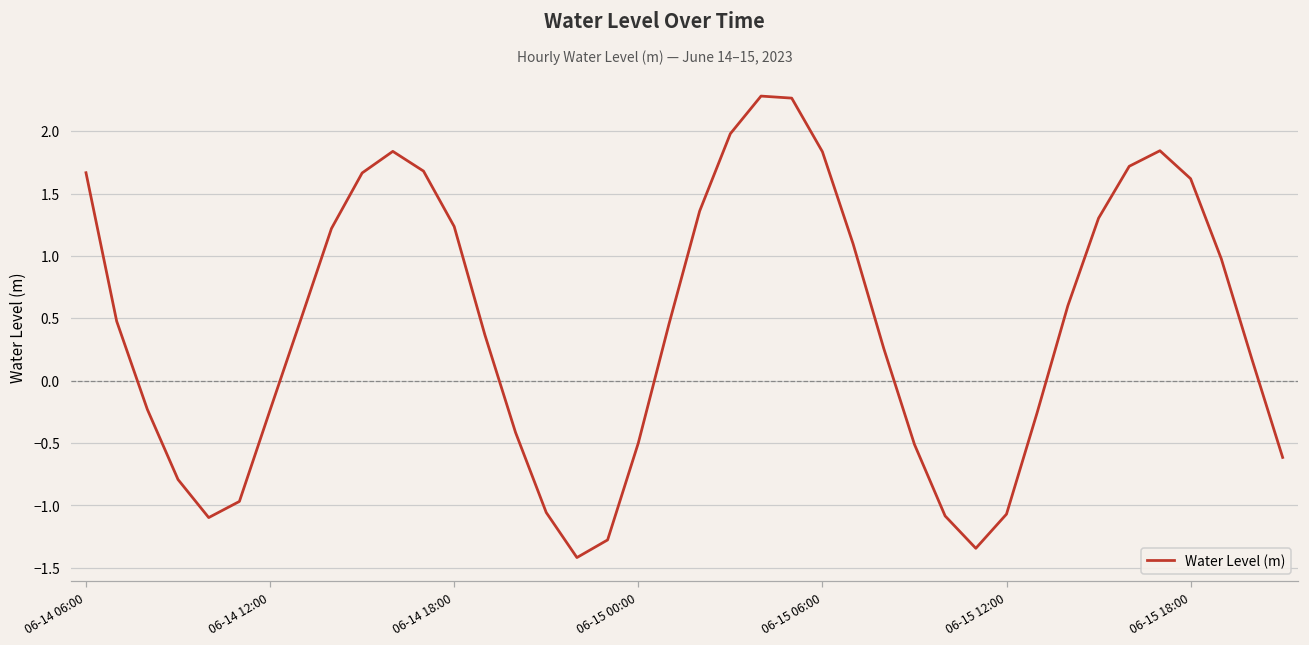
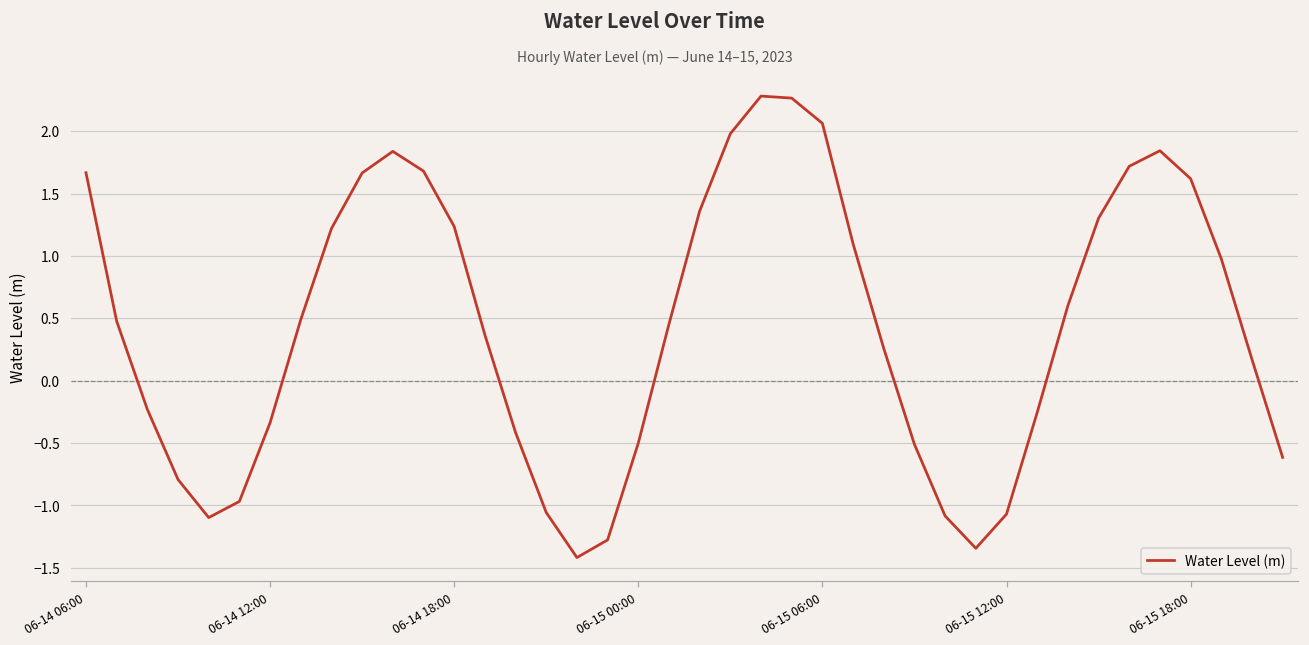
  {
    "06-14 06:00": 1.67,
-   "06-14 12:00": -0.24,
+   "06-14 12:00": -0.34,
    "06-14 18:00": 1.24,
    "06-15 00:00": -0.50,
-   "06-15 06:00": 1.84,
+   "06-15 06:00": 2.06,
    "06-15 12:00": -1.07,
    "06-15 18:00": 1.62
  }
